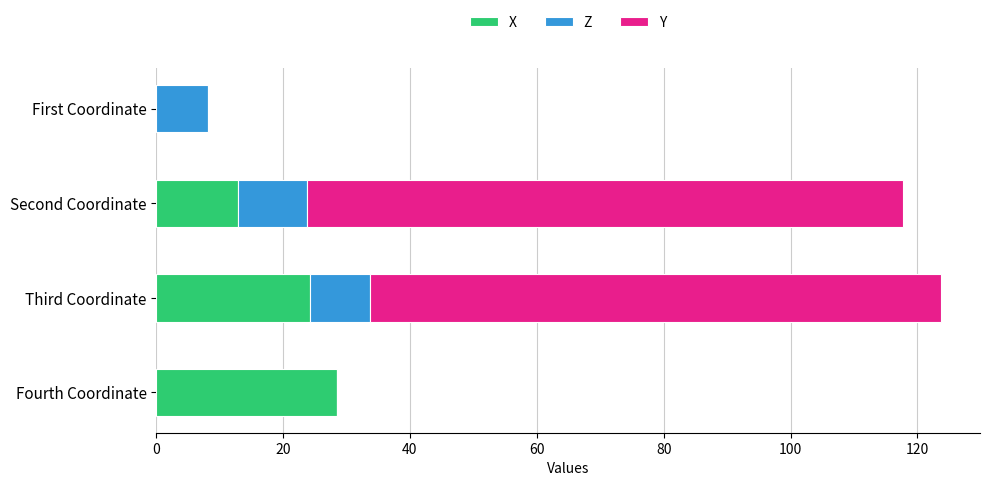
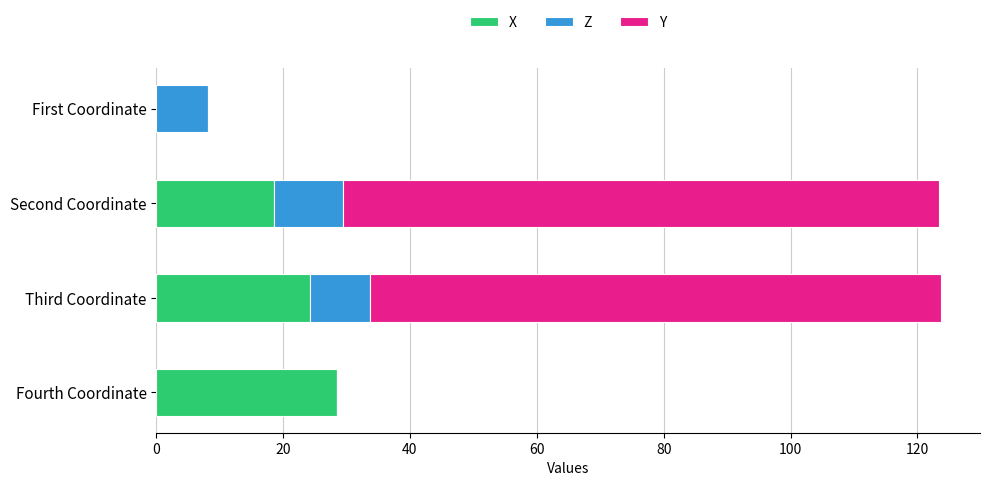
  {
    "X": {
      "First Coordinate": 0,
-     "Second Coordinate": 13,
+     "Second Coordinate": 19,
      "Third Coordinate": 24,
      "Fourth Coordinate": 29
    },
    "Z": {
      "First Coordinate": 8,
      "Second Coordinate": 11,
      "Third Coordinate": 9,
      "Fourth Coordinate": 0
    },
    "Y": {
      "First Coordinate": 0,
      "Second Coordinate": 94,
      "Third Coordinate": 90,
      "Fourth Coordinate": 0
    }
  }
